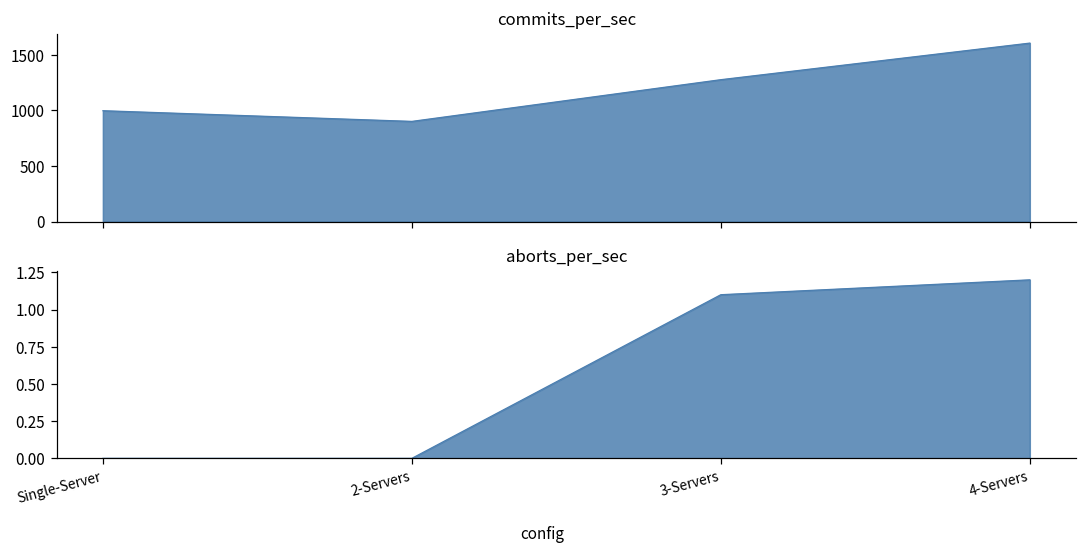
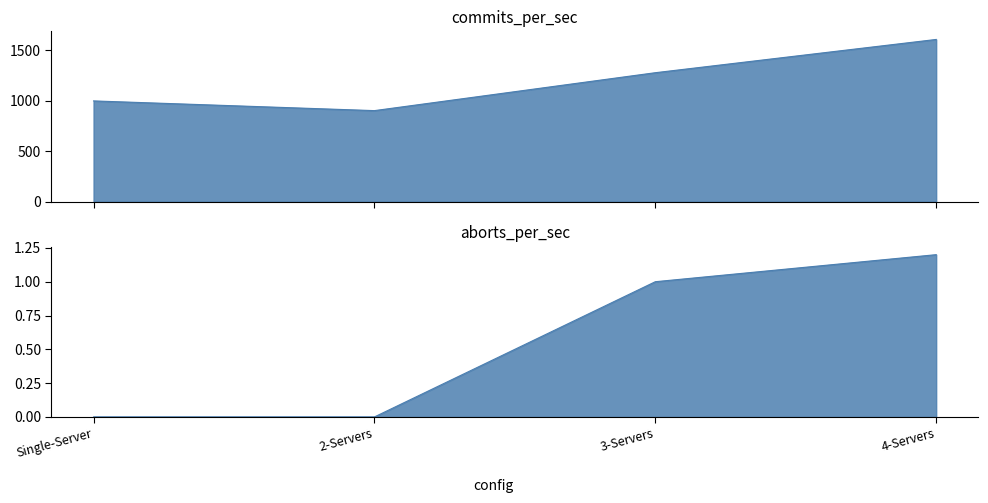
  {
    "aborts_per_sec": {
      "Single-Server": 0.0,
      "2-Servers": 0.0,
-     "3-Servers": 1.1,
+     "3-Servers": 1.0,
      "4-Servers": 1.2
    }
  }
